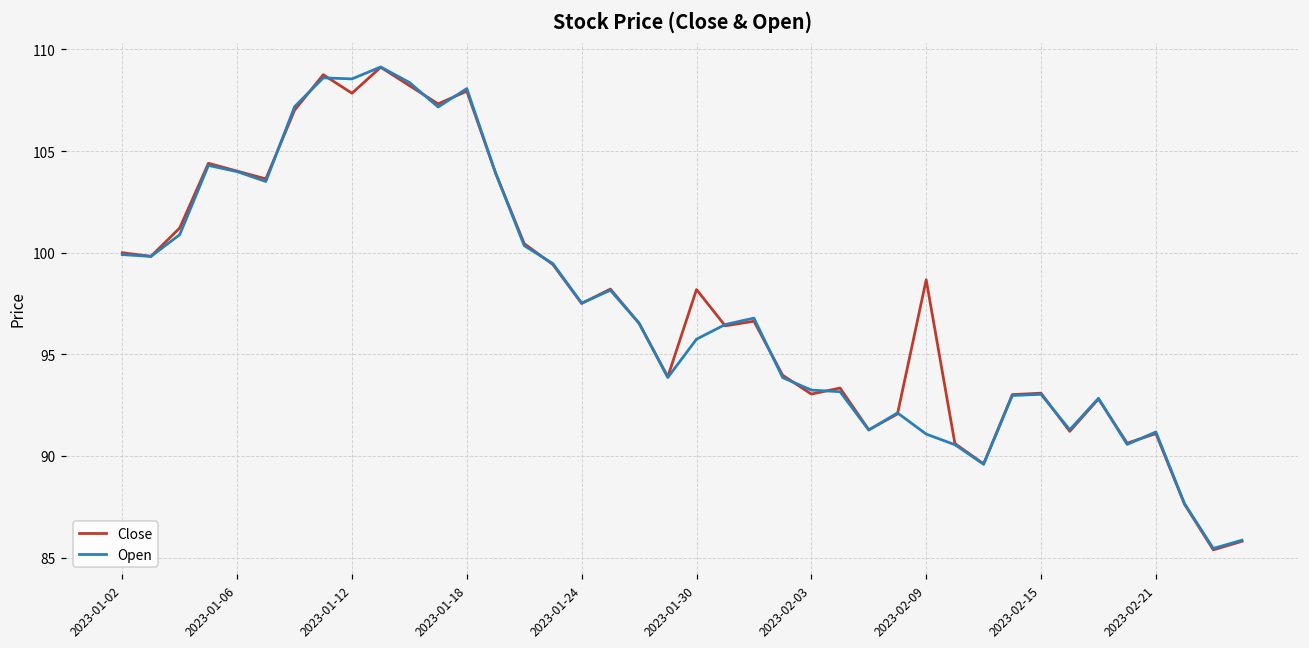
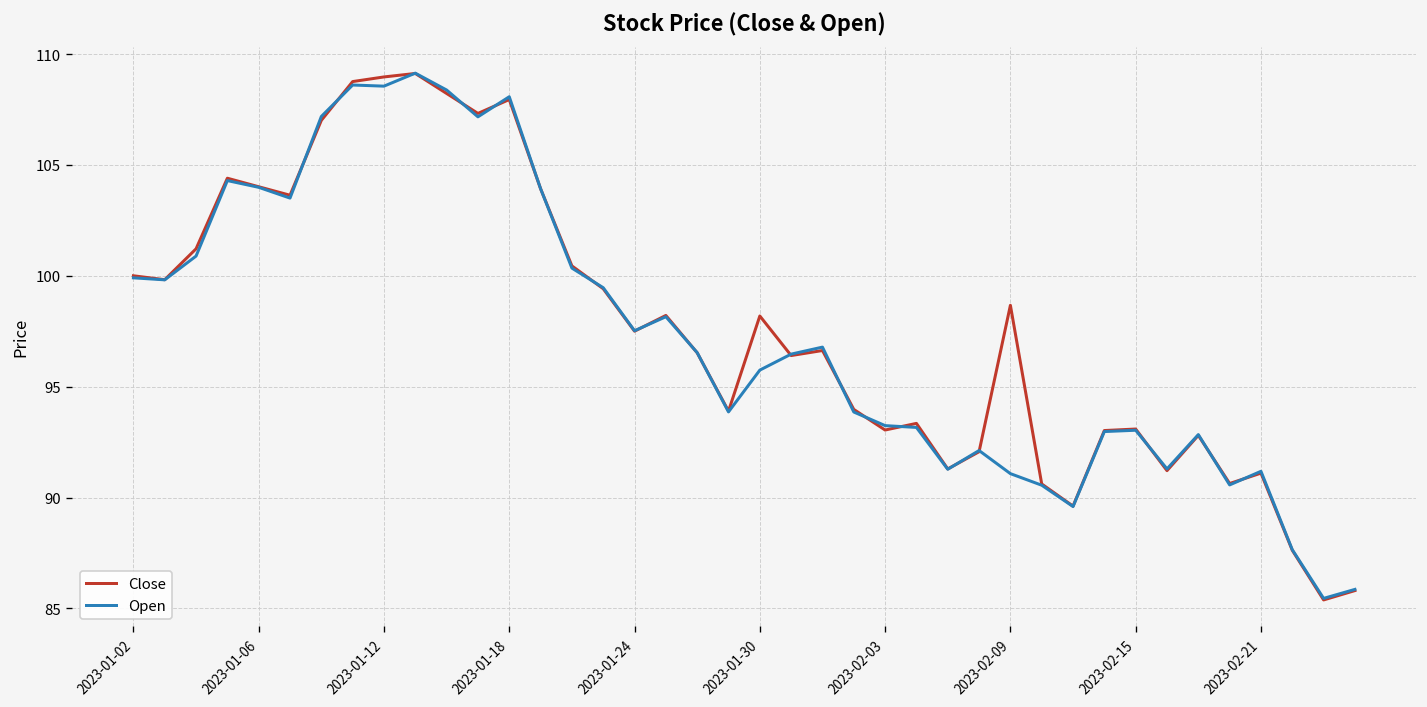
  {
    "Close": {
-     "2023-01-12": 107.8,
+     "2023-01-12": 109.0,
      "2023-01-30": 98.2,
      "2023-02-03": 93.0,
      "2023-02-09": 98.7
    },
    "Open": {
      "2023-01-12": 108.6,
      "2023-01-30": 95.7,
      "2023-02-03": 93.2,
      "2023-02-09": 91.1
    }
  }
